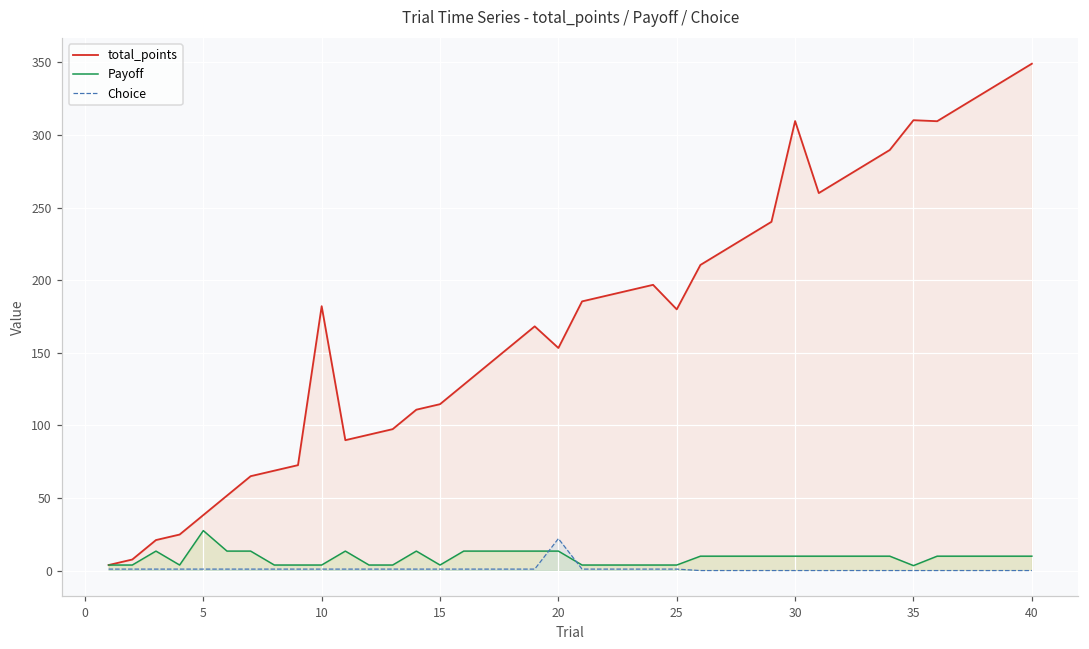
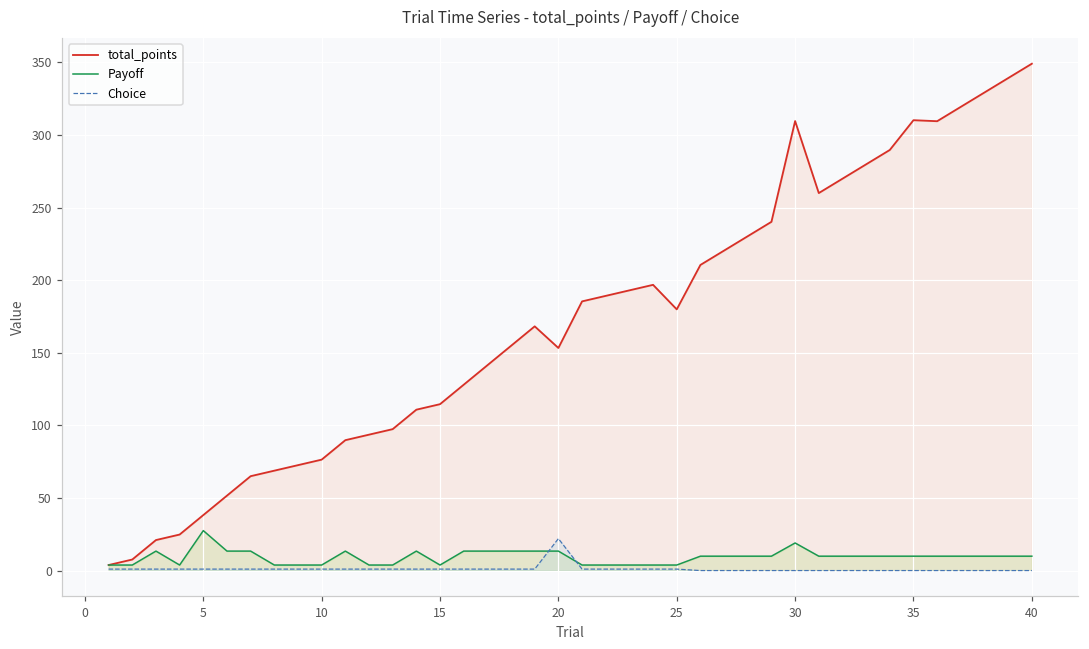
  {
    "total_points": {
      "5": 38,
-     "10": 182,
+     "10": 76,
      "15": 115,
      "20": 153,
      "25": 180,
      "30": 310,
      "35": 310,
      "40": 349
    },
    "Payoff": {
      "5": 28,
      "10": 4,
      "15": 4,
      "20": 13,
      "25": 4,
-     "30": 10,
-     "35": 3,
+     "30": 19,
+     "35": 10,
      "40": 10
    },
    "Choice": {
      "5": 1,
      "10": 1,
      "15": 1,
      "20": 22,
      "25": 1,
      "30": 0,
      "35": 0,
      "40": 0
    }
  }
